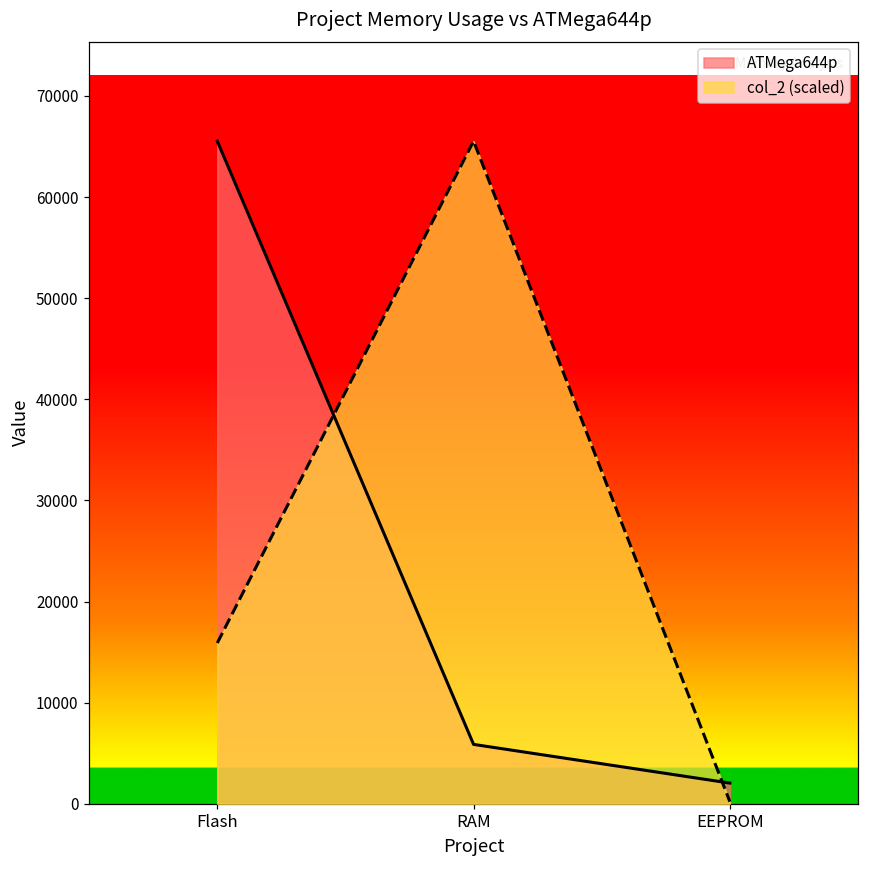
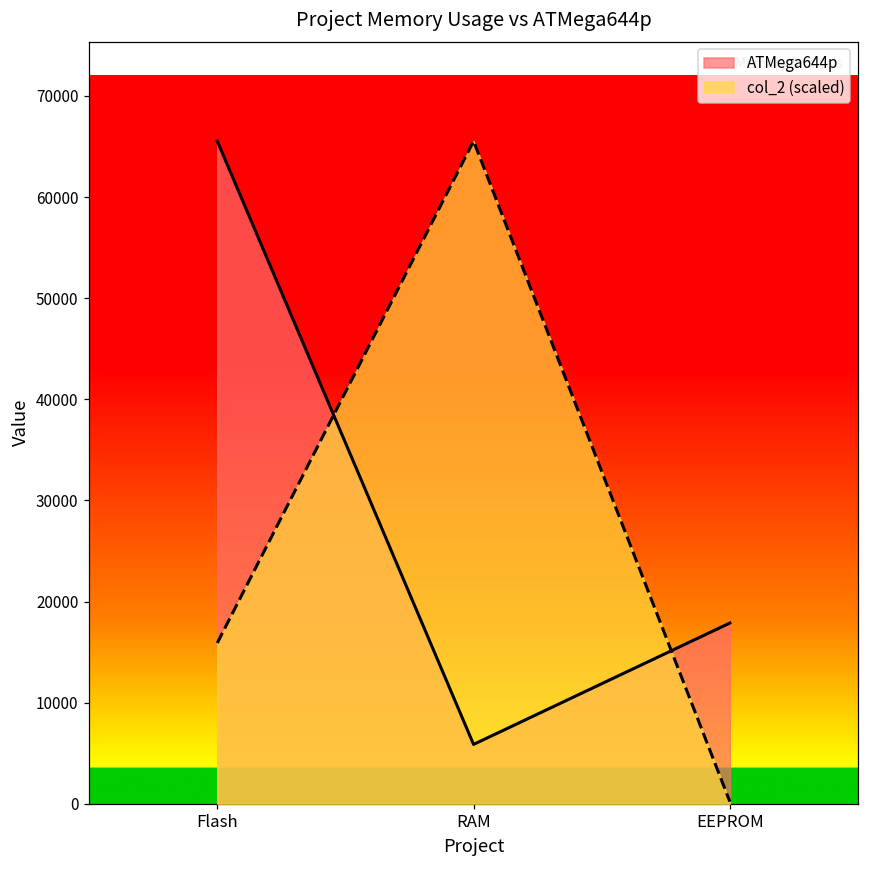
  {
    "ATMega644p": {
      "Flash": 66000,
      "RAM": 6000,
-     "EEPROM": 2000
+     "EEPROM": 18000
    },
    "col_2 (scaled)": {
      "Flash": 16000,
      "RAM": 66000,
      "EEPROM": 0
    }
  }
